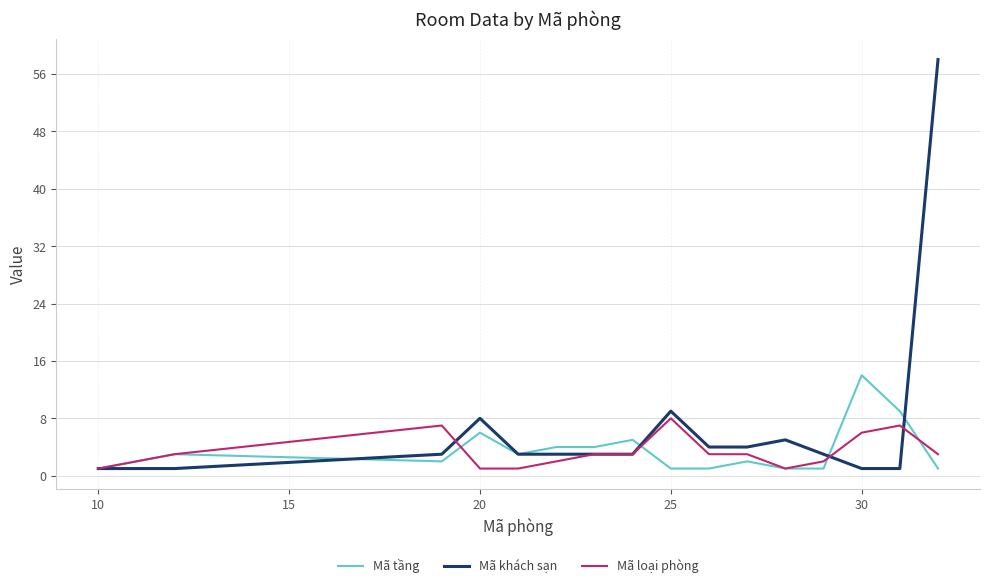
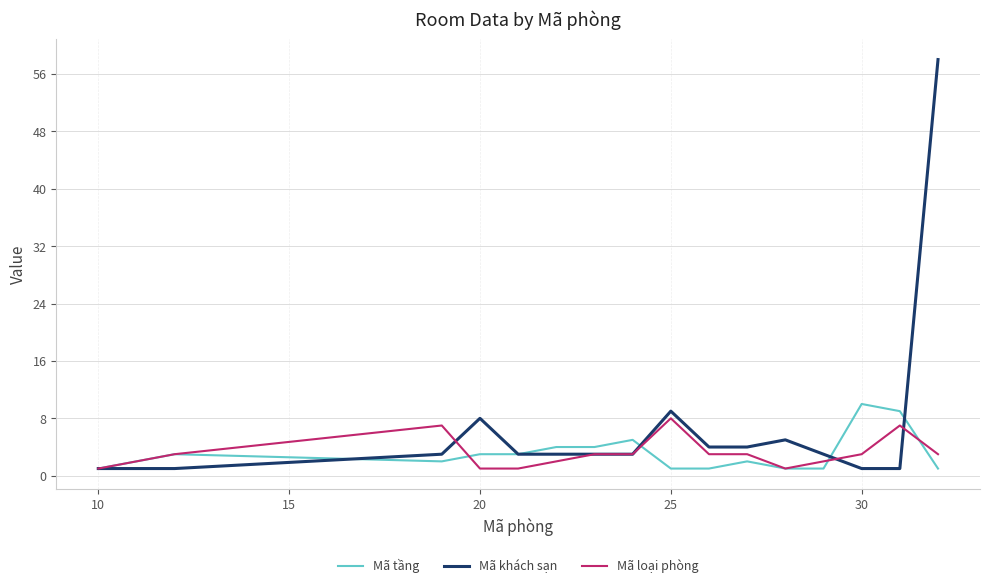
  {
    "Mã tầng": {
-     "20": 6,
+     "20": 3,
      "25": 1,
-     "30": 14
+     "30": 10
    },
    "Mã khách sạn": {
      "20": 8,
      "25": 9,
      "30": 1
    },
    "Mã loại phòng": {
      "20": 1,
      "25": 8,
-     "30": 6
+     "30": 3
    }
  }
